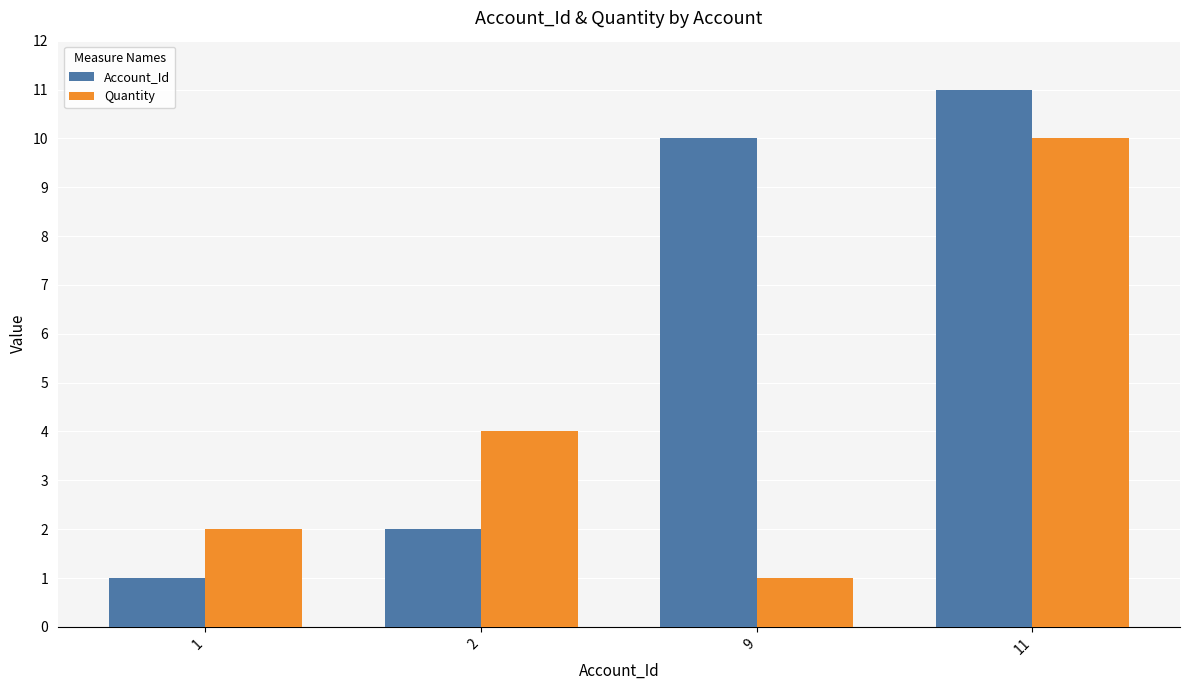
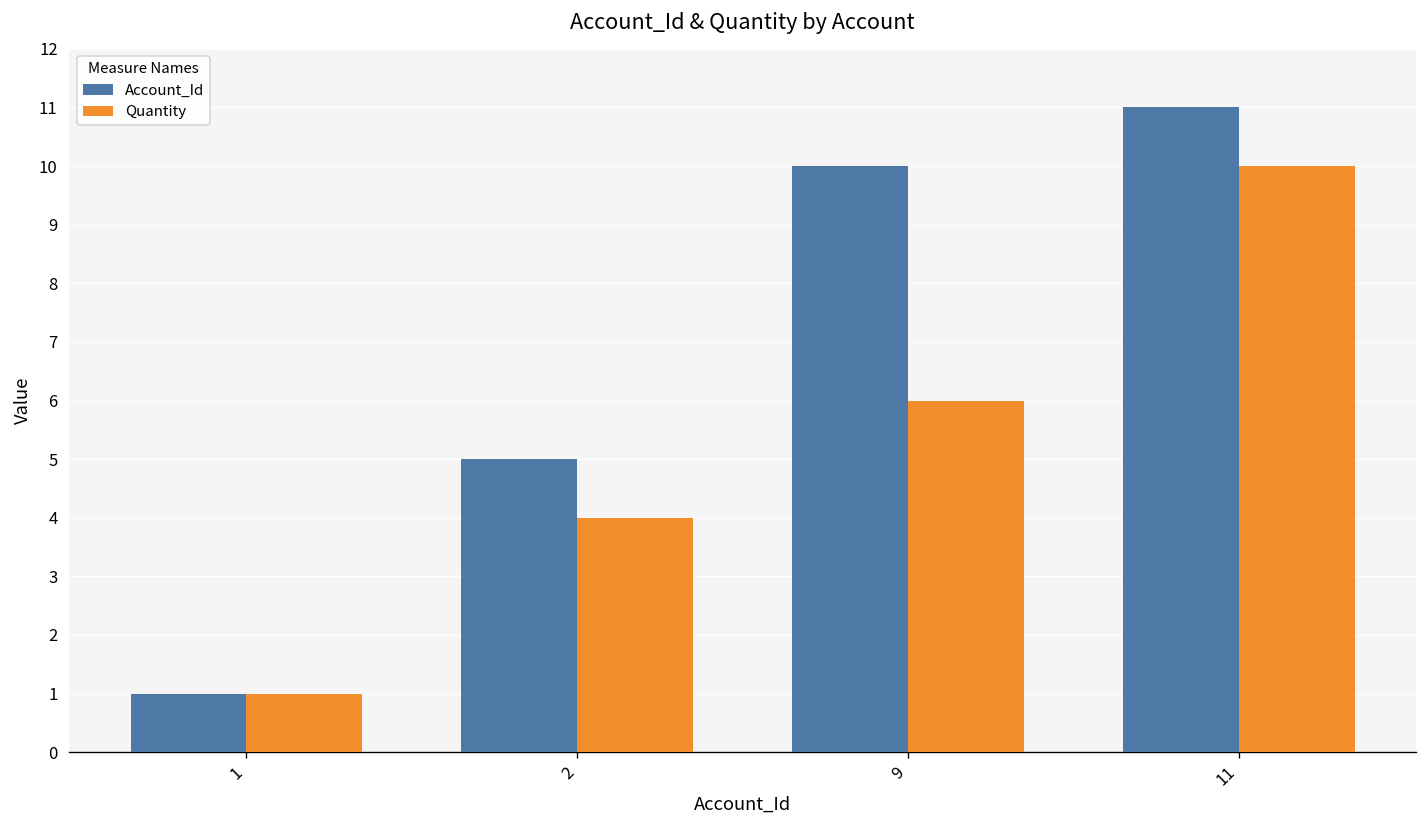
  {
    "Account_Id": {
      "1": 1,
-     "2": 2,
+     "2": 5,
      "9": 10,
      "11": 11
    },
    "Quantity": {
-     "1": 2,
+     "1": 1,
      "2": 4,
-     "9": 1,
+     "9": 6,
      "11": 10
    }
  }
